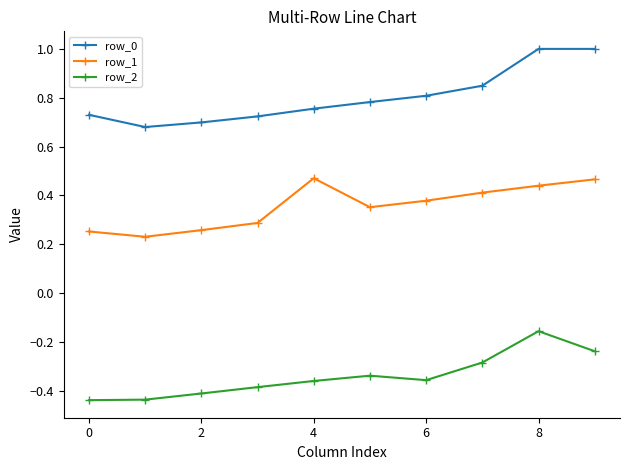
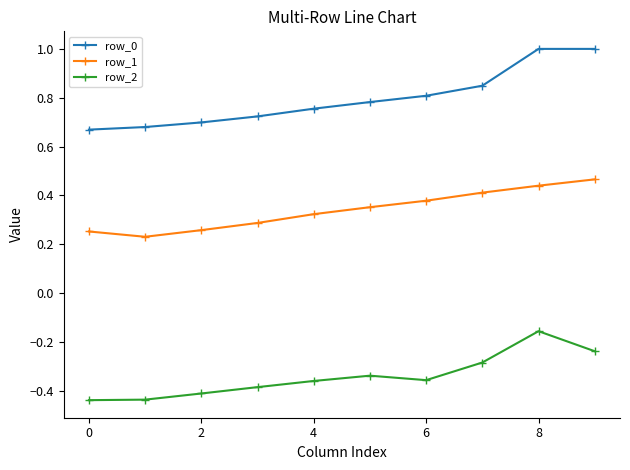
  {
    "row_0": {
-     "0": 0.73,
+     "0": 0.67,
      "2": 0.70,
      "4": 0.76,
      "6": 0.81,
      "8": 1.00
    },
    "row_1": {
      "0": 0.25,
      "2": 0.26,
-     "4": 0.47,
+     "4": 0.32,
      "6": 0.38,
      "8": 0.44
    },
    "row_2": {
      "0": -0.44,
      "2": -0.41,
      "4": -0.36,
      "6": -0.36,
      "8": -0.16
    }
  }
